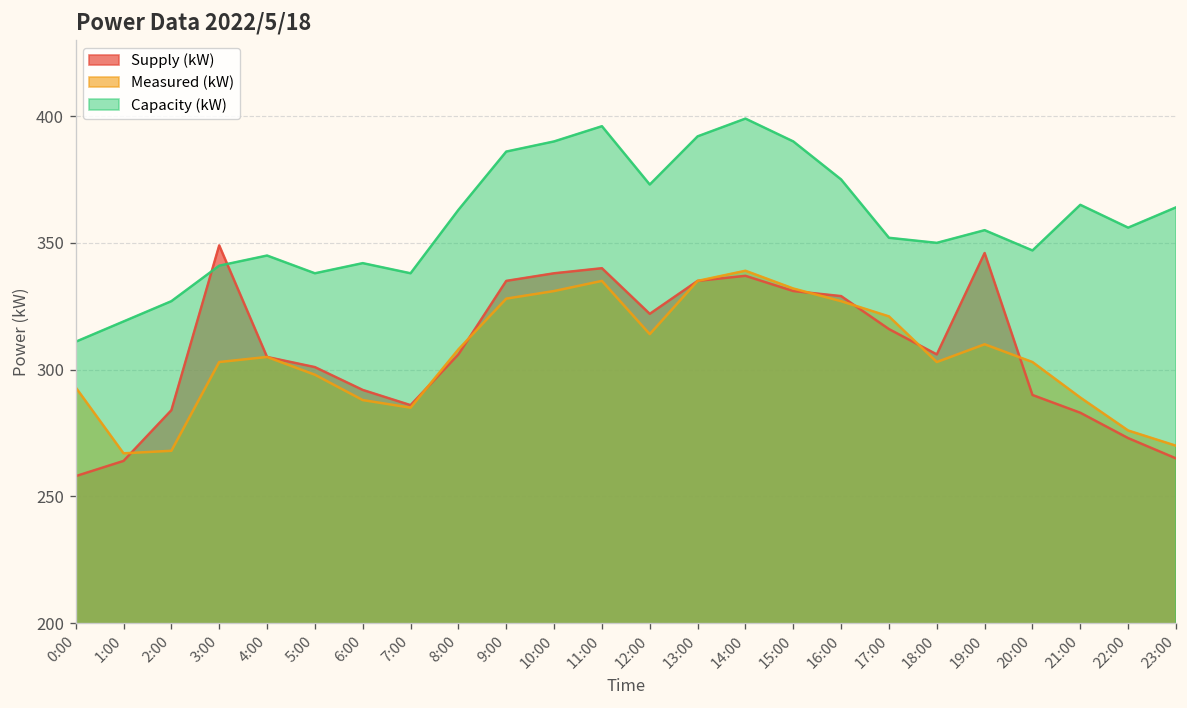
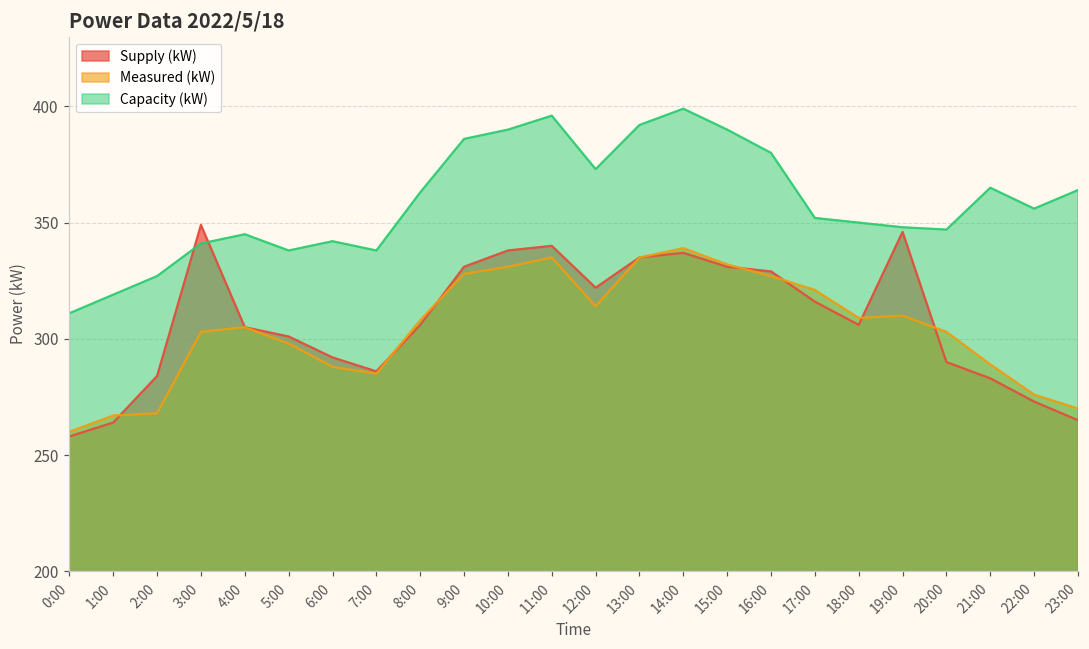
  {
    "Supply (kW)": {
      "0:00": 258,
      "1:00": 264,
      "2:00": 284,
      "3:00": 349,
      "5:00": 301,
      "6:00": 292,
      "8:00": 306,
-     "9:00": 335,
+     "9:00": 331,
      "10:00": 338,
      "11:00": 340,
      "12:00": 322,
      "14:00": 337,
      "16:00": 329,
      "17:00": 316,
      "18:00": 306,
      "19:00": 346,
      "20:00": 290,
      "21:00": 283,
      "22:00": 273,
      "23:00": 265
    },
    "Measured (kW)": {
-     "0:00": 293,
+     "0:00": 260,
      "1:00": 267,
      "2:00": 268,
      "3:00": 303,
      "5:00": 298,
      "6:00": 288,
      "8:00": 308,
      "9:00": 328,
      "10:00": 331,
      "11:00": 335,
      "12:00": 314,
      "14:00": 339,
      "16:00": 327,
      "17:00": 321,
-     "18:00": 303,
+     "18:00": 309,
      "19:00": 310,
      "20:00": 303,
      "21:00": 289,
      "22:00": 276,
      "23:00": 270
    },
    "Capacity (kW)": {
      "0:00": 311,
      "1:00": 319,
      "2:00": 327,
      "3:00": 341,
      "4:00": 345,
      "5:00": 338,
      "6:00": 342,
      "7:00": 338,
      "8:00": 363,
      "9:00": 386,
      "10:00": 390,
      "11:00": 396,
      "12:00": 373,
      "13:00": 392,
      "14:00": 399,
      "15:00": 390,
-     "16:00": 375,
+     "16:00": 380,
      "17:00": 352,
      "18:00": 350,
-     "19:00": 355,
+     "19:00": 348,
      "20:00": 347,
      "21:00": 365,
      "22:00": 356,
      "23:00": 364
    }
  }
